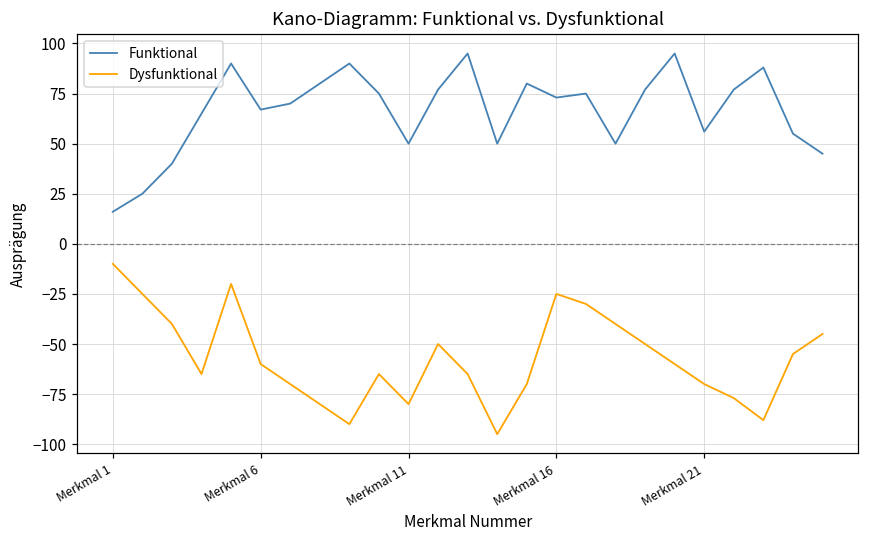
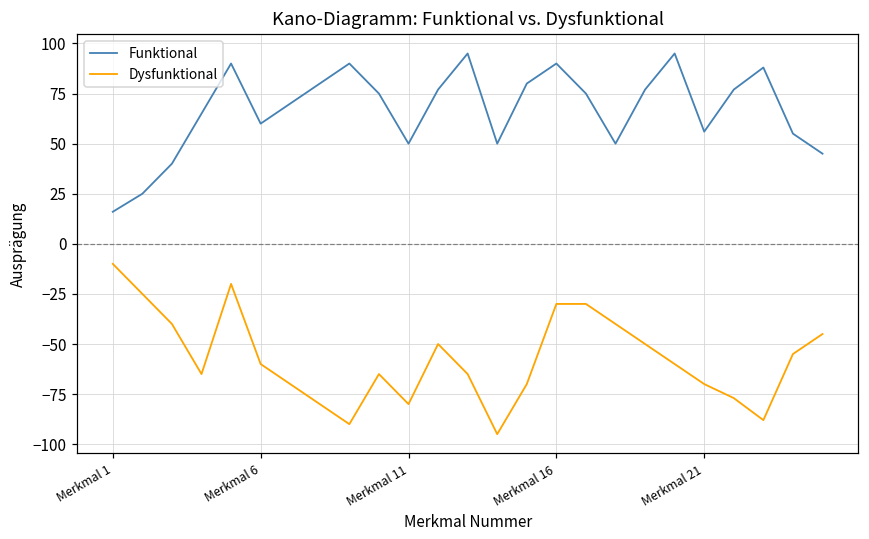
  {
    "Funktional": {
      "Merkmal 1": 16,
-     "Merkmal 6": 67,
+     "Merkmal 6": 60,
      "Merkmal 11": 50,
-     "Merkmal 16": 73,
+     "Merkmal 16": 90,
      "Merkmal 21": 56
    },
    "Dysfunktional": {
      "Merkmal 1": -10,
      "Merkmal 6": -60,
      "Merkmal 11": -80,
-     "Merkmal 16": -25,
+     "Merkmal 16": -30,
      "Merkmal 21": -70
    }
  }
